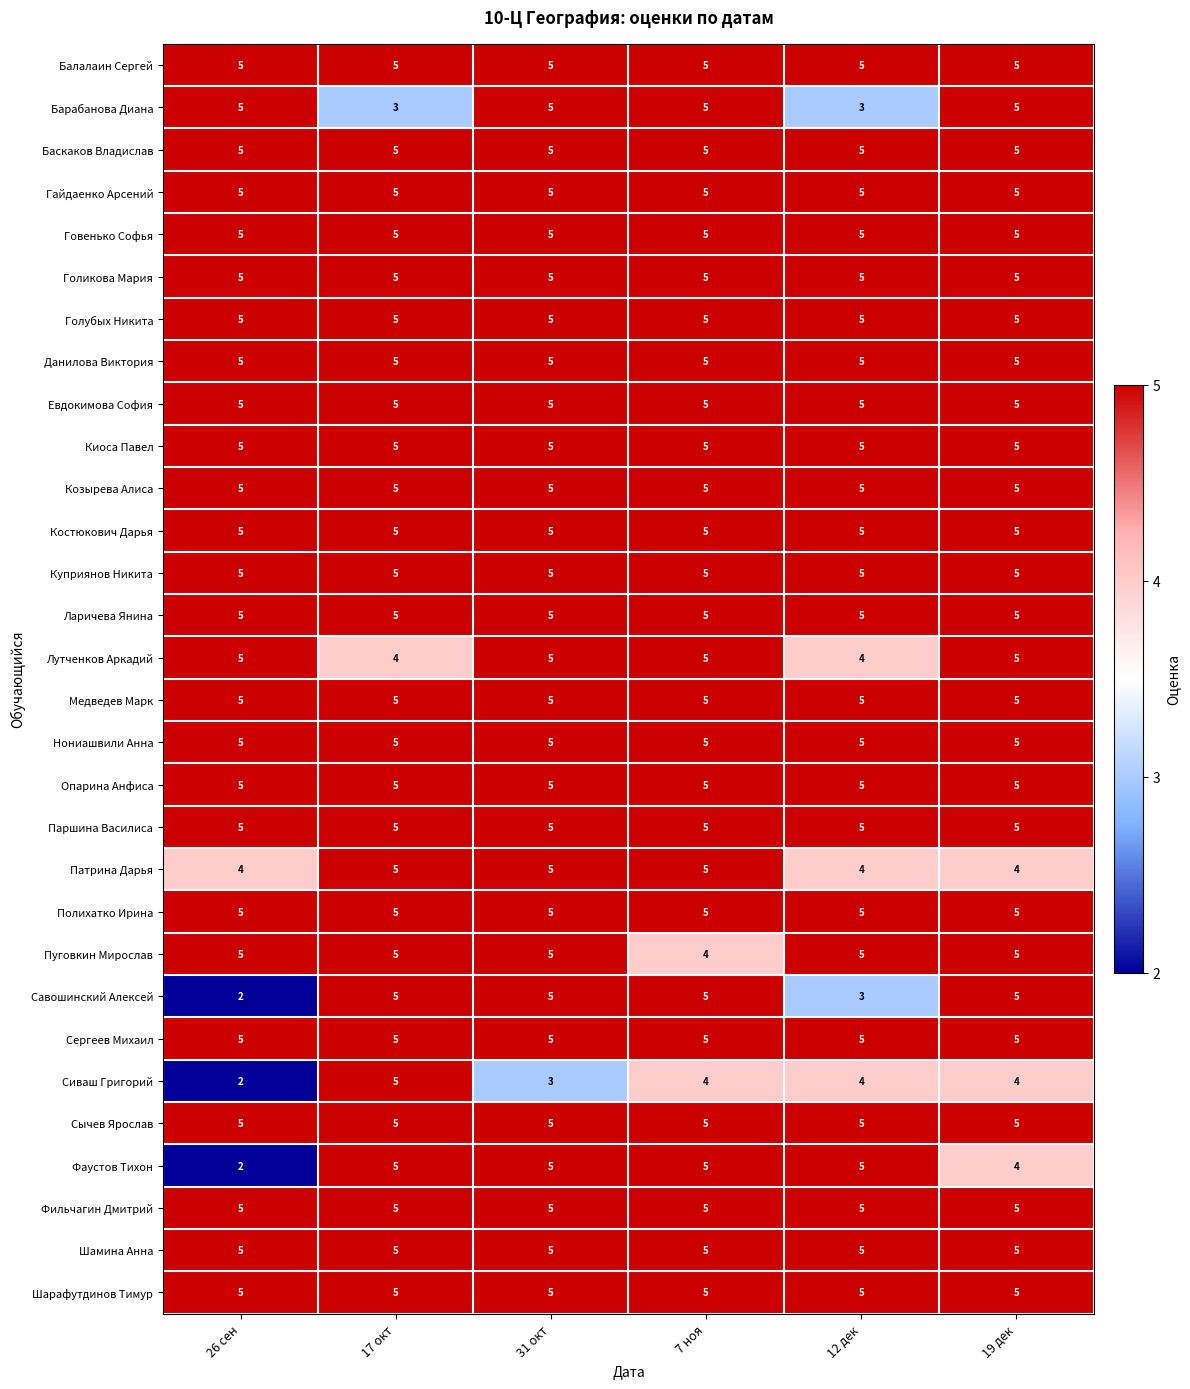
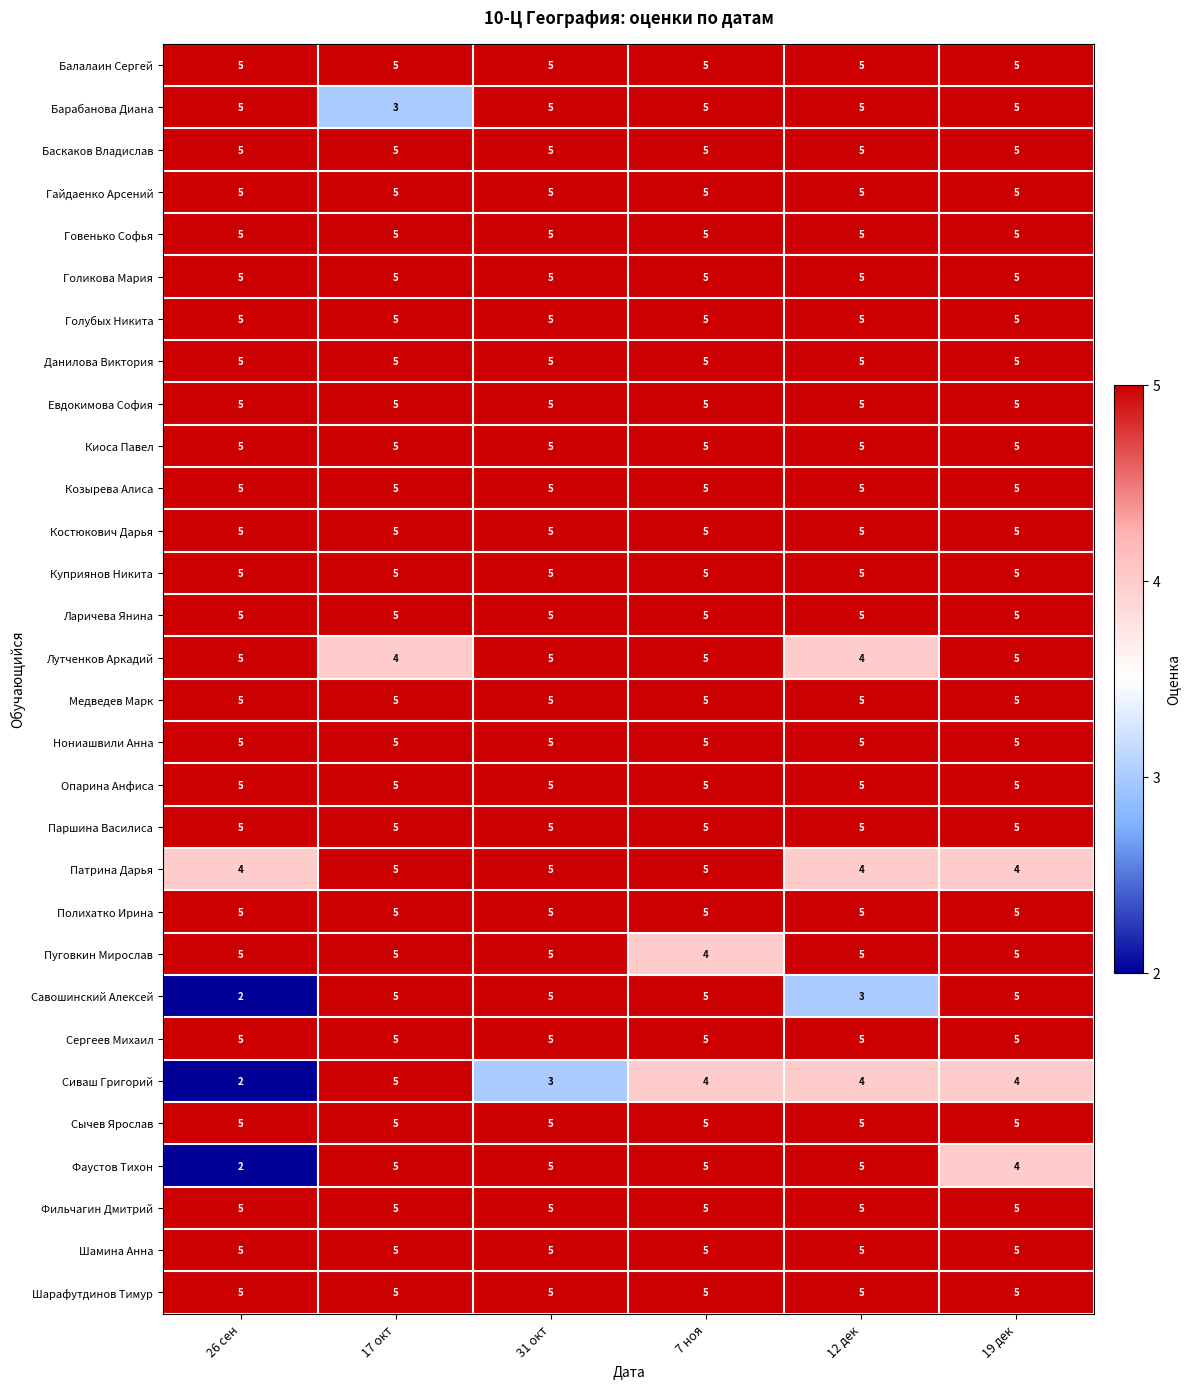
  {
    "Балалаин Сергей": {
      "26 сен": 5,
      "17 окт": 5,
      "31 окт": 5,
      "7 ноя": 5,
      "12 дек": 5,
      "19 дек": 5
    },
    "Барабанова Диана": {
      "26 сен": 5,
      "17 окт": 3,
      "31 окт": 5,
      "7 ноя": 5,
-     "12 дек": 3,
+     "12 дек": 5,
      "19 дек": 5
    },
    "Баскаков Владислав": {
      "26 сен": 5,
      "17 окт": 5,
      "31 окт": 5,
      "7 ноя": 5,
      "12 дек": 5,
      "19 дек": 5
    },
    "Гайдаенко Арсений": {
      "26 сен": 5,
      "17 окт": 5,
      "31 окт": 5,
      "7 ноя": 5,
      "12 дек": 5,
      "19 дек": 5
    },
    "Говенько Софья": {
      "26 сен": 5,
      "17 окт": 5,
      "31 окт": 5,
      "7 ноя": 5,
      "12 дек": 5,
      "19 дек": 5
    },
    "Голикова Мария": {
      "26 сен": 5,
      "17 окт": 5,
      "31 окт": 5,
      "7 ноя": 5,
      "12 дек": 5,
      "19 дек": 5
    },
    "Голубых Никита": {
      "26 сен": 5,
      "17 окт": 5,
      "31 окт": 5,
      "7 ноя": 5,
      "12 дек": 5,
      "19 дек": 5
    },
    "Данилова Виктория": {
      "26 сен": 5,
      "17 окт": 5,
      "31 окт": 5,
      "7 ноя": 5,
      "12 дек": 5,
      "19 дек": 5
    },
    "Евдокимова София": {
      "26 сен": 5,
      "17 окт": 5,
      "31 окт": 5,
      "7 ноя": 5,
      "12 дек": 5,
      "19 дек": 5
    },
    "Киоса Павел": {
      "26 сен": 5,
      "17 окт": 5,
      "31 окт": 5,
      "7 ноя": 5,
      "12 дек": 5,
      "19 дек": 5
    },
    "Козырева Алиса": {
      "26 сен": 5,
      "17 окт": 5,
      "31 окт": 5,
      "7 ноя": 5,
      "12 дек": 5,
      "19 дек": 5
    },
    "Костюкович Дарья": {
      "26 сен": 5,
      "17 окт": 5,
      "31 окт": 5,
      "7 ноя": 5,
      "12 дек": 5,
      "19 дек": 5
    },
    "Куприянов Никита": {
      "26 сен": 5,
      "17 окт": 5,
      "31 окт": 5,
      "7 ноя": 5,
      "12 дек": 5,
      "19 дек": 5
    },
    "Ларичева Янина": {
      "26 сен": 5,
      "17 окт": 5,
      "31 окт": 5,
      "7 ноя": 5,
      "12 дек": 5,
      "19 дек": 5
    },
    "Лутченков Аркадий": {
      "26 сен": 5,
      "17 окт": 4,
      "31 окт": 5,
      "7 ноя": 5,
      "12 дек": 4,
      "19 дек": 5
    },
    "Медведев Марк": {
      "26 сен": 5,
      "17 окт": 5,
      "31 окт": 5,
      "7 ноя": 5,
      "12 дек": 5,
      "19 дек": 5
    },
    "Нониашвили Анна": {
      "26 сен": 5,
      "17 окт": 5,
      "31 окт": 5,
      "7 ноя": 5,
      "12 дек": 5,
      "19 дек": 5
    },
    "Опарина Анфиса": {
      "26 сен": 5,
      "17 окт": 5,
      "31 окт": 5,
      "7 ноя": 5,
      "12 дек": 5,
      "19 дек": 5
    },
    "Паршина Василиса": {
      "26 сен": 5,
      "17 окт": 5,
      "31 окт": 5,
      "7 ноя": 5,
      "12 дек": 5,
      "19 дек": 5
    },
    "Патрина Дарья": {
      "26 сен": 4,
      "17 окт": 5,
      "31 окт": 5,
      "7 ноя": 5,
      "12 дек": 4,
      "19 дек": 4
    },
    "Полихатко Ирина": {
      "26 сен": 5,
      "17 окт": 5,
      "31 окт": 5,
      "7 ноя": 5,
      "12 дек": 5,
      "19 дек": 5
    },
    "Пуговкин Мирослав": {
      "26 сен": 5,
      "17 окт": 5,
      "31 окт": 5,
      "7 ноя": 4,
      "12 дек": 5,
      "19 дек": 5
    },
    "Савошинский Алексей": {
      "26 сен": 2,
      "17 окт": 5,
      "31 окт": 5,
      "7 ноя": 5,
      "12 дек": 3,
      "19 дек": 5
    },
    "Сергеев Михаил": {
      "26 сен": 5,
      "17 окт": 5,
      "31 окт": 5,
      "7 ноя": 5,
      "12 дек": 5,
      "19 дек": 5
    },
    "Сиваш Григорий": {
      "26 сен": 2,
      "17 окт": 5,
      "31 окт": 3,
      "7 ноя": 4,
      "12 дек": 4,
      "19 дек": 4
    },
    "Сычев Ярослав": {
      "26 сен": 5,
      "17 окт": 5,
      "31 окт": 5,
      "7 ноя": 5,
      "12 дек": 5,
      "19 дек": 5
    },
    "Фаустов Тихон": {
      "26 сен": 2,
      "17 окт": 5,
      "31 окт": 5,
      "7 ноя": 5,
      "12 дек": 5,
      "19 дек": 4
    },
    "Фильчагин Дмитрий": {
      "26 сен": 5,
      "17 окт": 5,
      "31 окт": 5,
      "7 ноя": 5,
      "12 дек": 5,
      "19 дек": 5
    },
    "Шамина Анна": {
      "26 сен": 5,
      "17 окт": 5,
      "31 окт": 5,
      "7 ноя": 5,
      "12 дек": 5,
      "19 дек": 5
    },
    "Шарафутдинов Тимур": {
      "26 сен": 5,
      "17 окт": 5,
      "31 окт": 5,
      "7 ноя": 5,
      "12 дек": 5,
      "19 дек": 5
    }
  }
